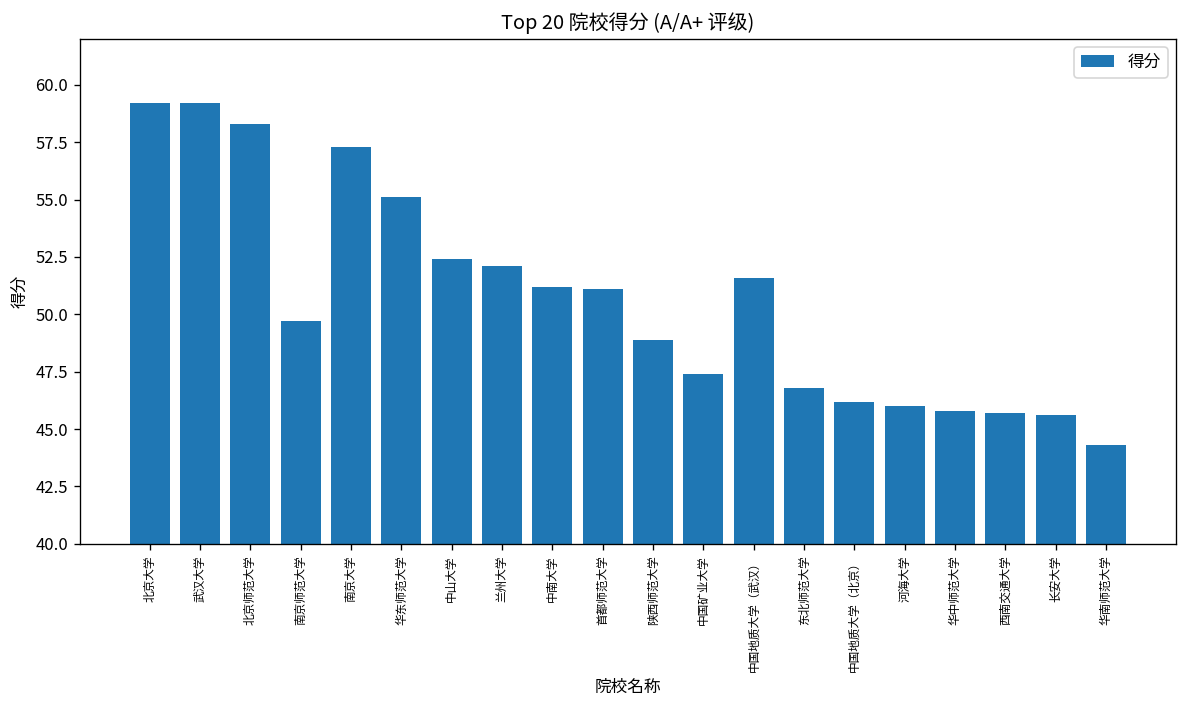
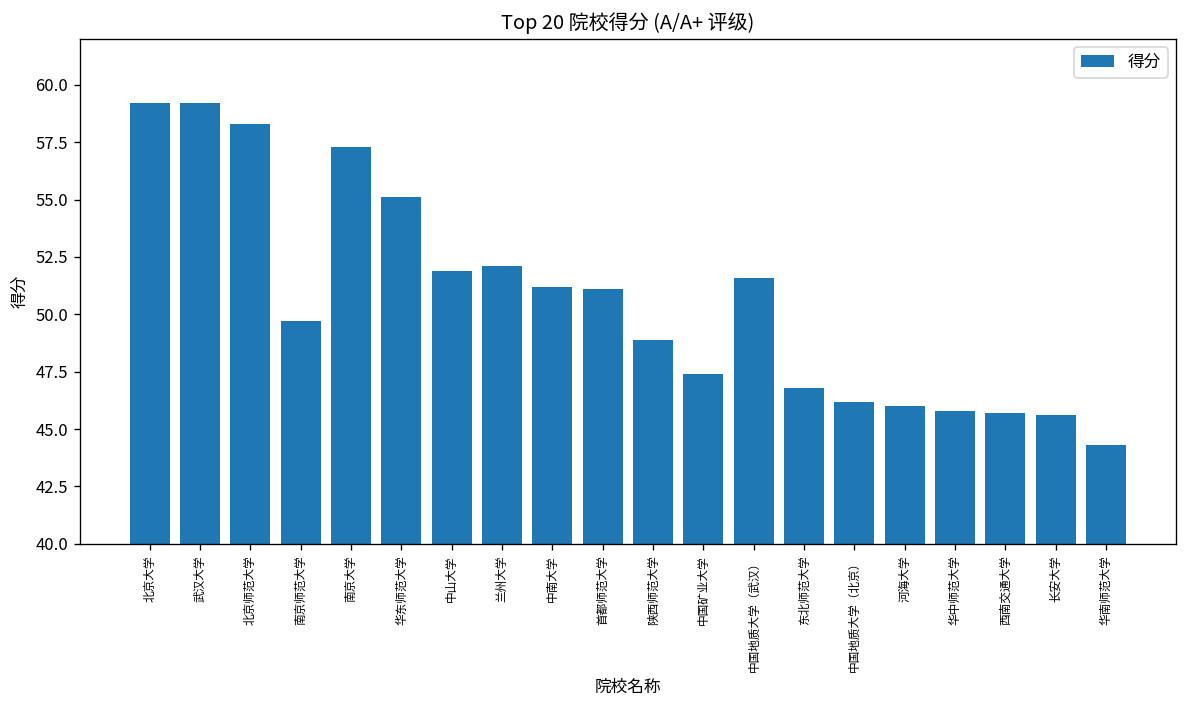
  {
    "北京大学": 59.2,
    "武汉大学": 59.2,
    "北京师范大学": 58.3,
    "南京师范大学": 49.7,
    "南京大学": 57.3,
    "华东师范大学": 55.1,
-   "中山大学": 52.4,
+   "中山大学": 51.9,
    "兰州大学": 52.1,
    "中南大学": 51.2,
    "首都师范大学": 51.1,
    "陕西师范大学": 48.9,
    "中国矿业大学": 47.4,
    "中国地质大学（武汉）": 51.6,
    "东北师范大学": 46.8,
    "中国地质大学（北京）": 46.2,
    "河海大学": 46.0,
    "华中师范大学": 45.8,
    "西南交通大学": 45.7,
    "长安大学": 45.6,
    "华南师范大学": 44.3
  }
